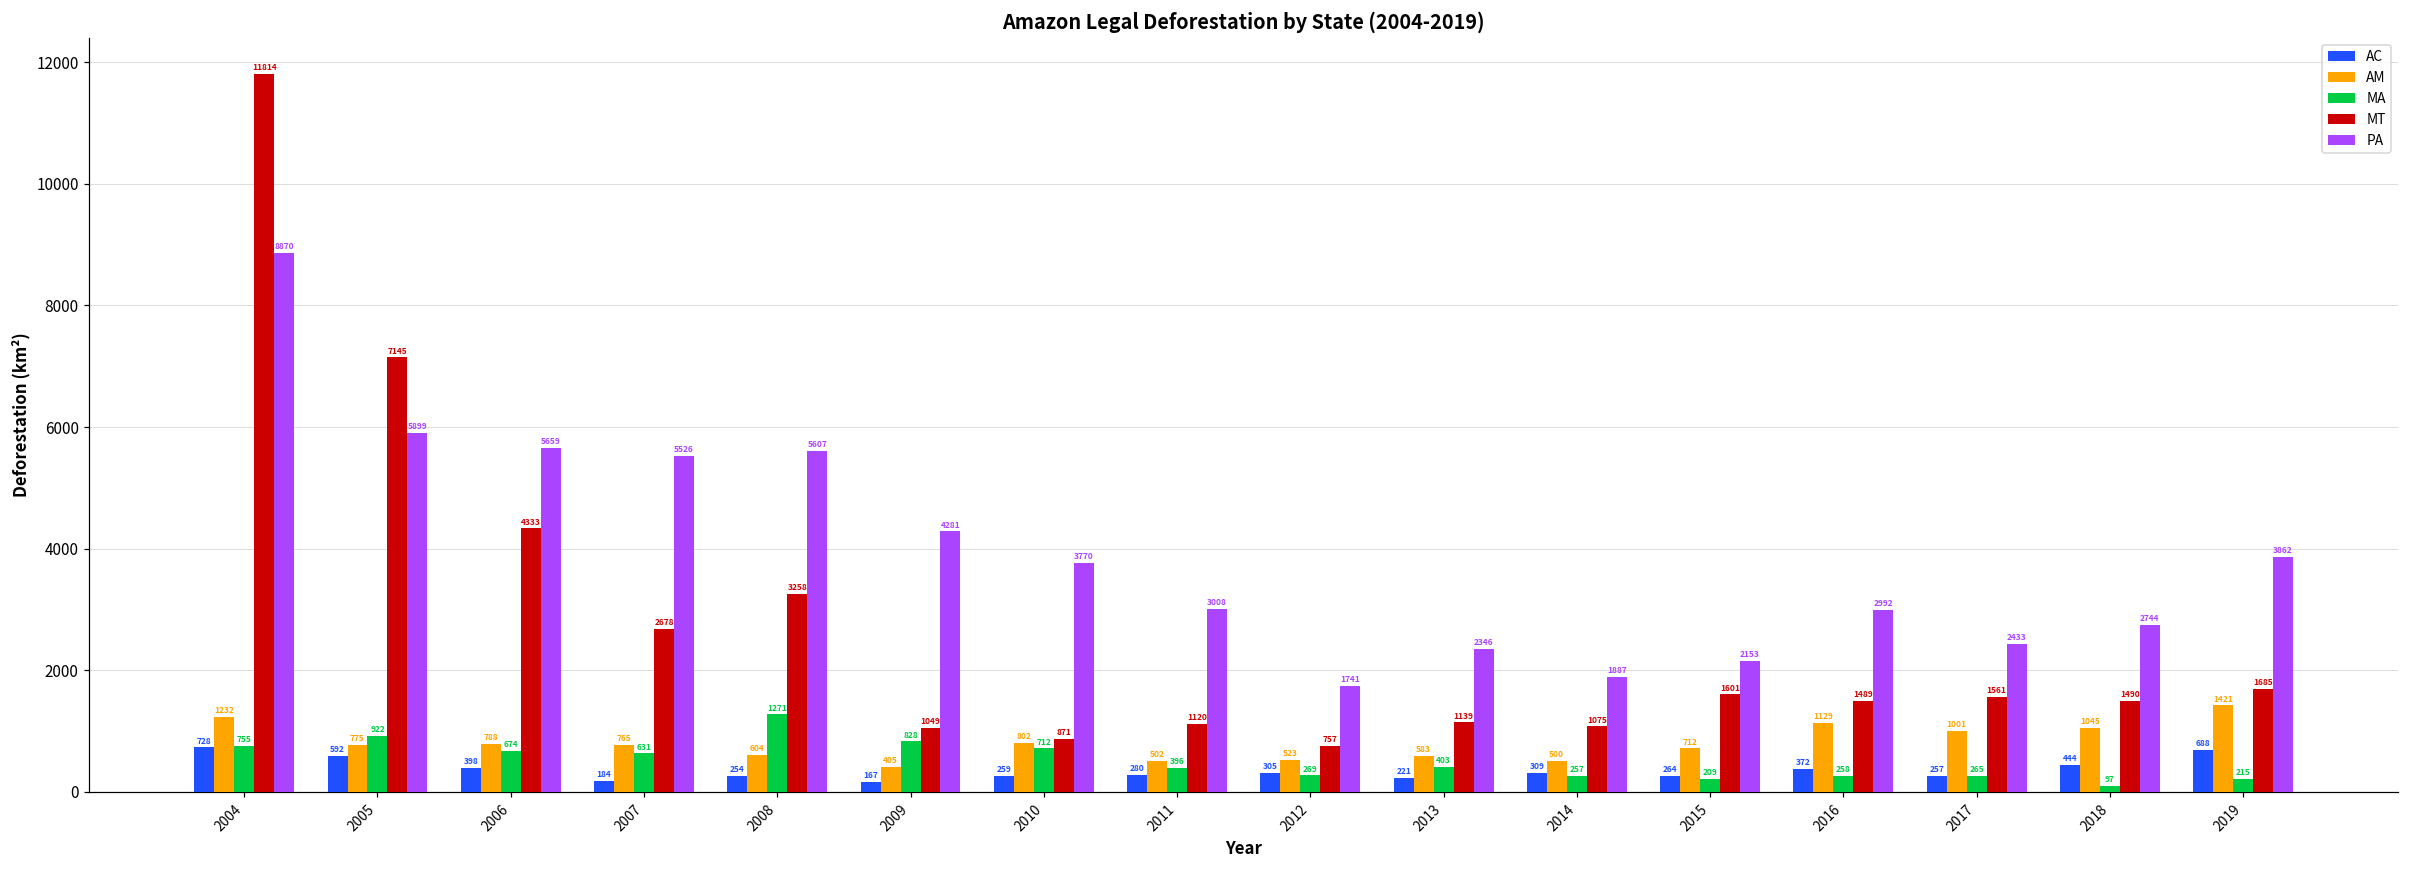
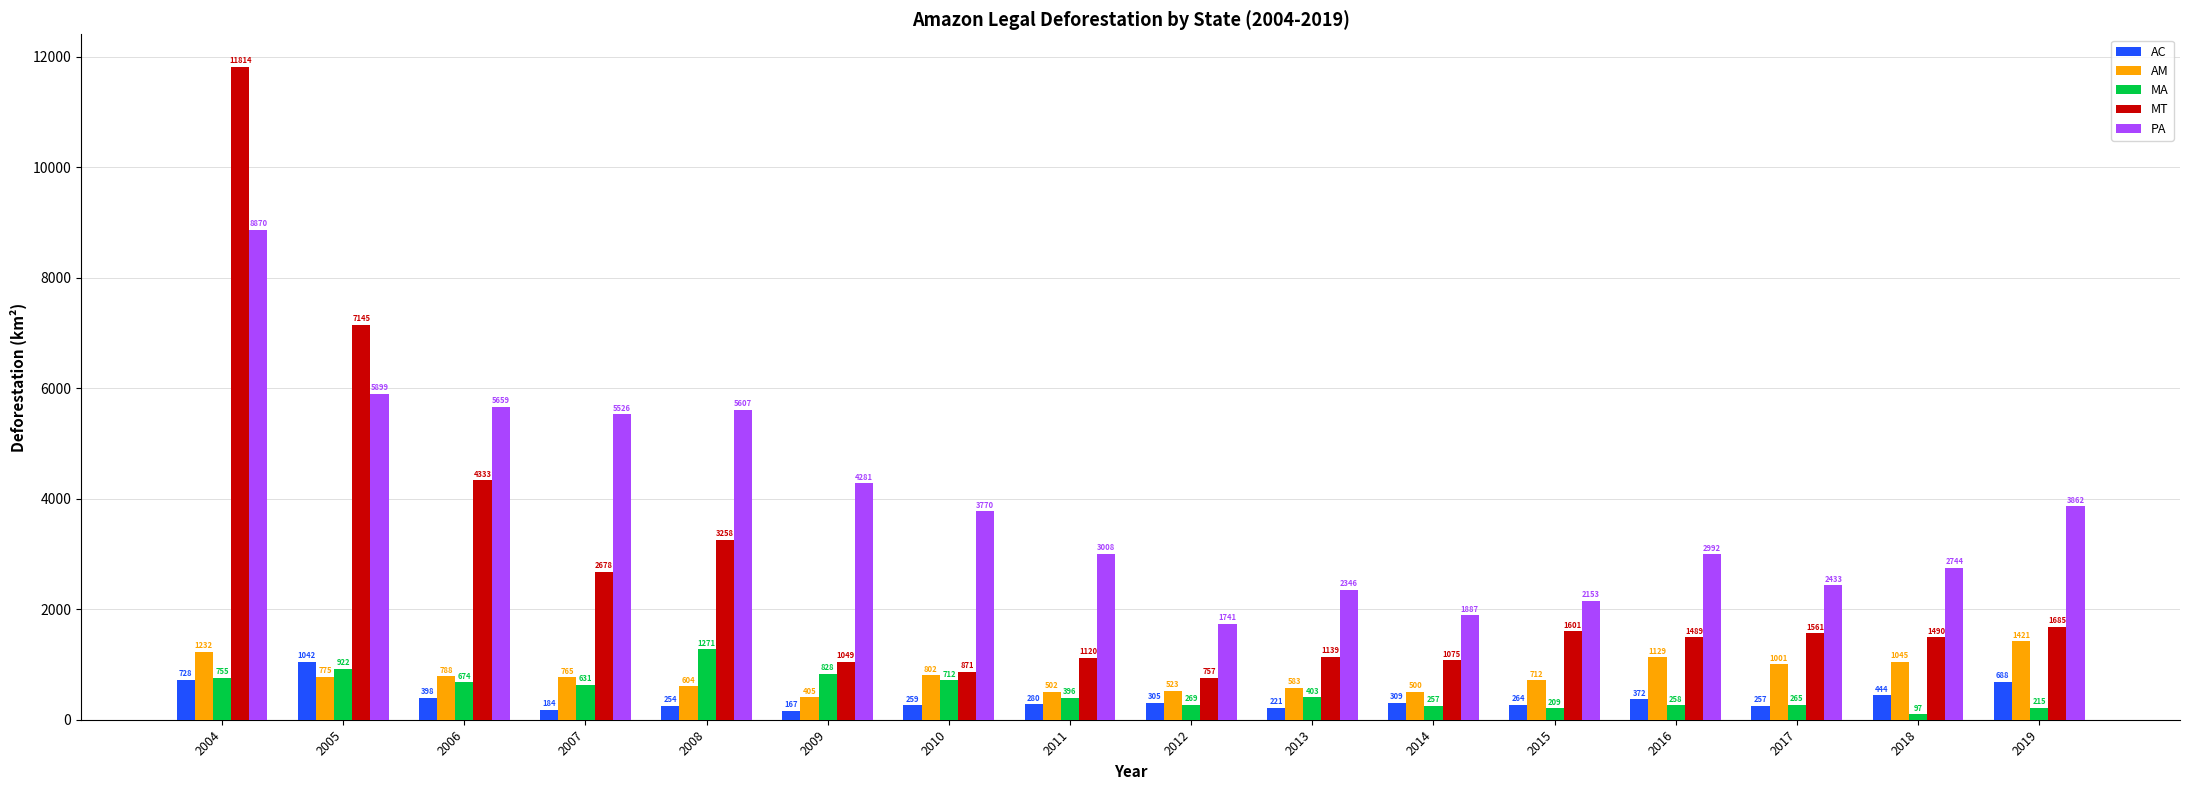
  {
    "AC": {
      "2004": 728,
-     "2005": 592,
+     "2005": 1042,
      "2006": 398,
      "2007": 184,
      "2008": 254,
      "2009": 167,
      "2010": 259,
      "2011": 280,
      "2012": 305,
      "2013": 221,
      "2014": 309,
      "2015": 264,
      "2016": 372,
      "2017": 257,
      "2018": 444,
      "2019": 688
    },
    "AM": {
      "2004": 1232,
      "2005": 775,
      "2006": 788,
      "2007": 765,
      "2008": 604,
      "2009": 405,
      "2010": 802,
      "2011": 502,
      "2012": 523,
      "2013": 583,
      "2014": 500,
      "2015": 712,
      "2016": 1129,
      "2017": 1001,
      "2018": 1045,
      "2019": 1421
    },
    "MA": {
      "2004": 755,
      "2005": 922,
      "2006": 674,
      "2007": 631,
      "2008": 1271,
      "2009": 828,
      "2010": 712,
      "2011": 396,
      "2012": 269,
      "2013": 403,
      "2014": 257,
      "2015": 209,
      "2016": 258,
      "2017": 265,
      "2018": 97,
      "2019": 215
    },
    "MT": {
      "2004": 11814,
      "2005": 7145,
      "2006": 4333,
      "2007": 2678,
      "2008": 3258,
      "2009": 1049,
      "2010": 871,
      "2011": 1120,
      "2012": 757,
      "2013": 1139,
      "2014": 1075,
      "2015": 1601,
      "2016": 1489,
      "2017": 1561,
      "2018": 1490,
      "2019": 1685
    },
    "PA": {
      "2004": 8870,
      "2005": 5899,
      "2006": 5659,
      "2007": 5526,
      "2008": 5607,
      "2009": 4281,
      "2010": 3770,
      "2011": 3008,
      "2012": 1741,
      "2013": 2346,
      "2014": 1887,
      "2015": 2153,
      "2016": 2992,
      "2017": 2433,
      "2018": 2744,
      "2019": 3862
    }
  }
